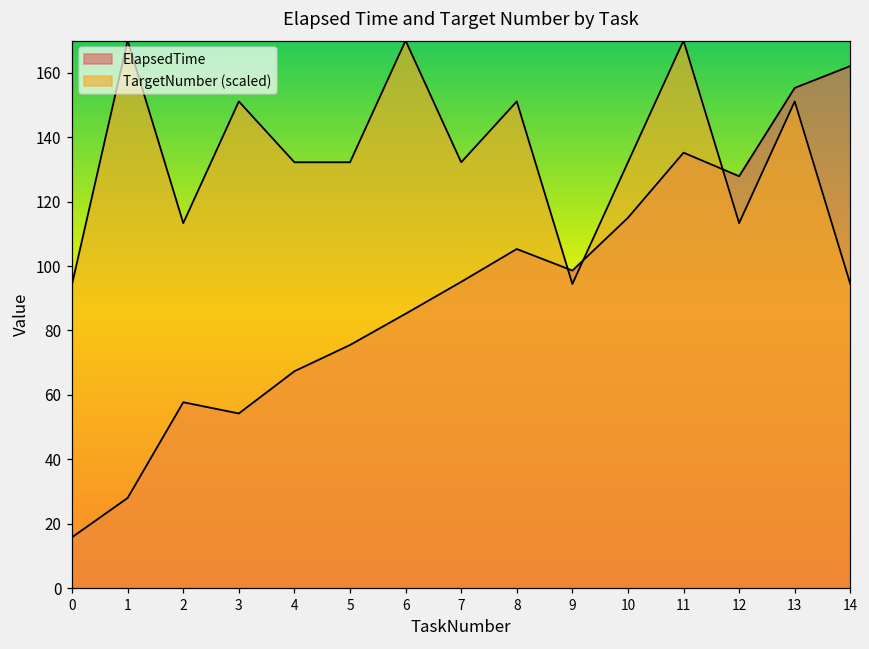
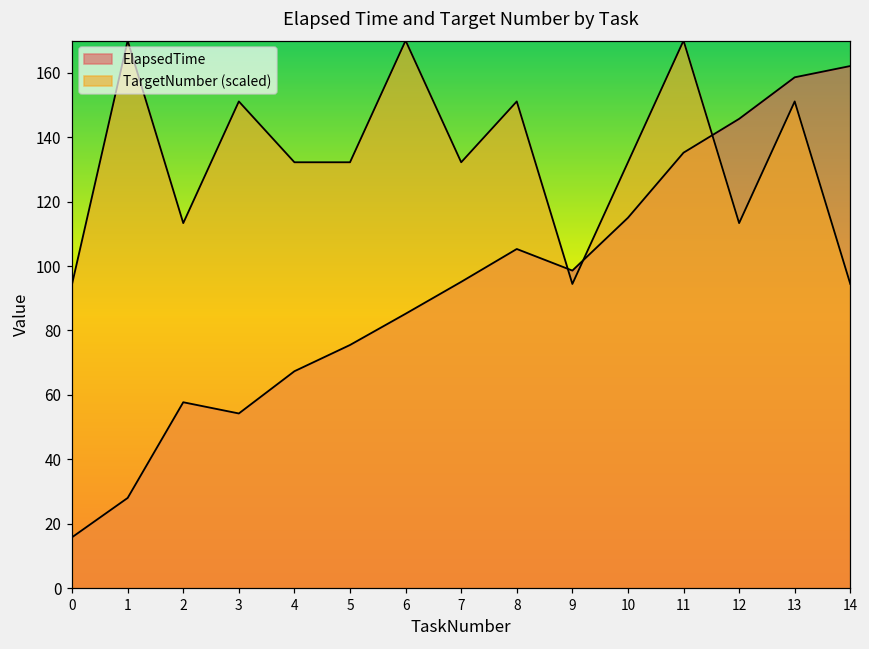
  {
    "ElapsedTime": {
      "0": 16,
      "1": 28,
      "2": 58,
      "3": 54,
      "4": 67,
      "5": 76,
      "6": 85,
      "7": 95,
      "8": 105,
      "9": 99,
      "10": 115,
      "11": 135,
-     "12": 128,
-     "13": 155,
+     "12": 146,
+     "13": 159,
      "14": 162
    },
    "TargetNumber (scaled)": {
      "0": 94,
      "1": 170,
      "2": 113,
      "3": 151,
      "4": 132,
      "5": 132,
      "6": 170,
      "7": 132,
      "8": 151,
      "9": 94,
      "10": 132,
      "11": 170,
      "12": 113,
      "13": 151,
      "14": 94
    }
  }
